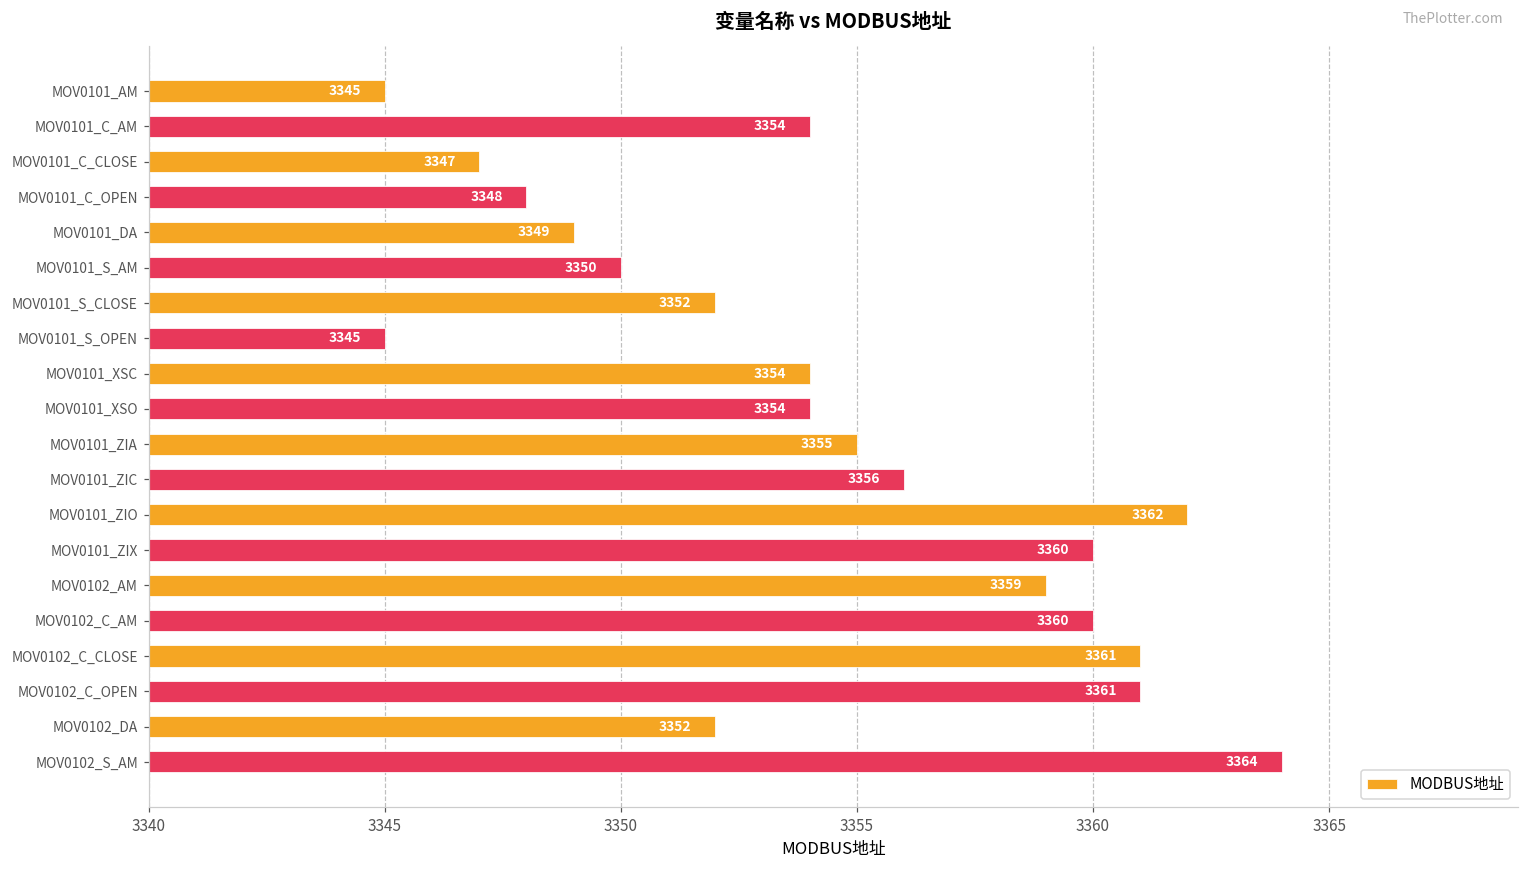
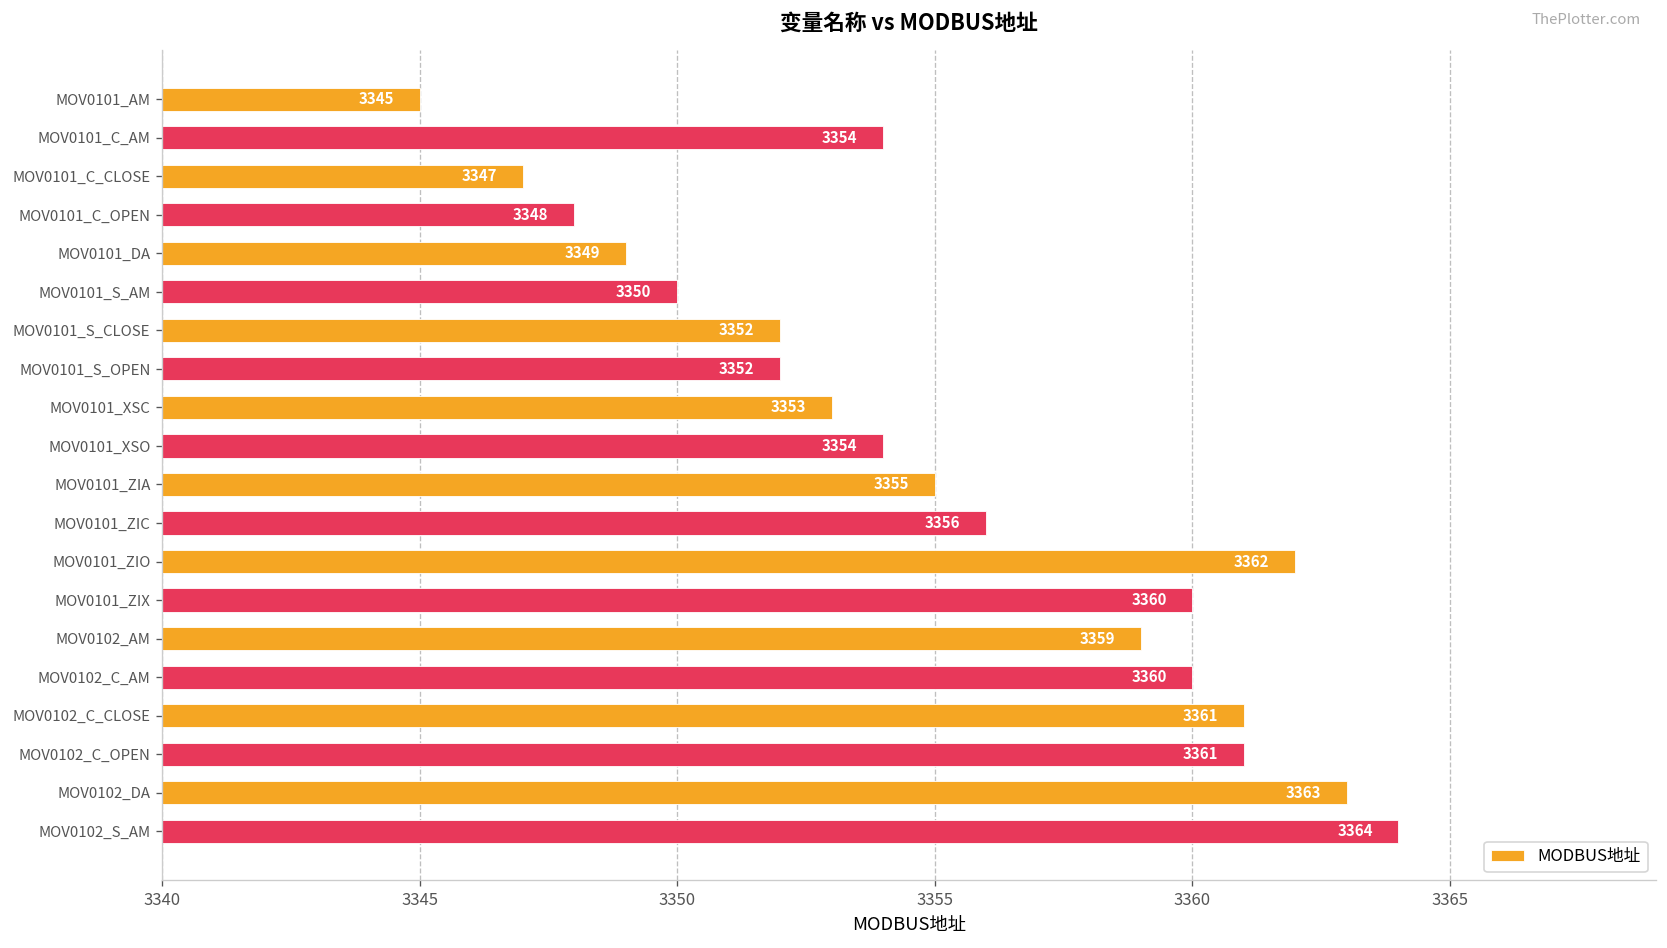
  {
    "MOV0101_AM": 3345,
    "MOV0101_C_AM": 3354,
    "MOV0101_C_CLOSE": 3347,
    "MOV0101_C_OPEN": 3348,
    "MOV0101_DA": 3349,
    "MOV0101_S_AM": 3350,
    "MOV0101_S_CLOSE": 3352,
-   "MOV0101_S_OPEN": 3345,
-   "MOV0101_XSC": 3354,
+   "MOV0101_S_OPEN": 3352,
+   "MOV0101_XSC": 3353,
    "MOV0101_XSO": 3354,
    "MOV0101_ZIA": 3355,
    "MOV0101_ZIC": 3356,
    "MOV0101_ZIO": 3362,
    "MOV0101_ZIX": 3360,
    "MOV0102_AM": 3359,
    "MOV0102_C_AM": 3360,
    "MOV0102_C_CLOSE": 3361,
    "MOV0102_C_OPEN": 3361,
-   "MOV0102_DA": 3352,
+   "MOV0102_DA": 3363,
    "MOV0102_S_AM": 3364
  }
